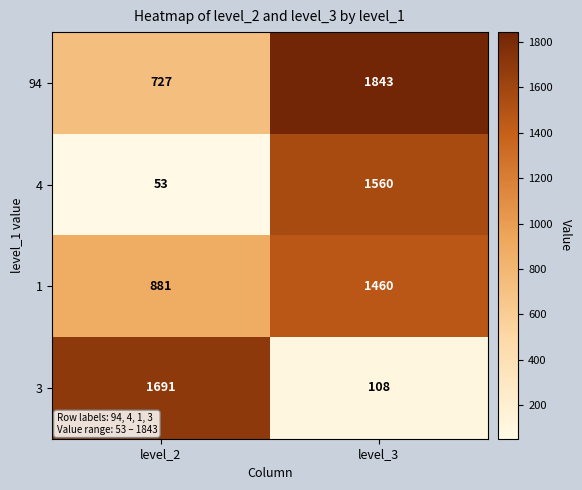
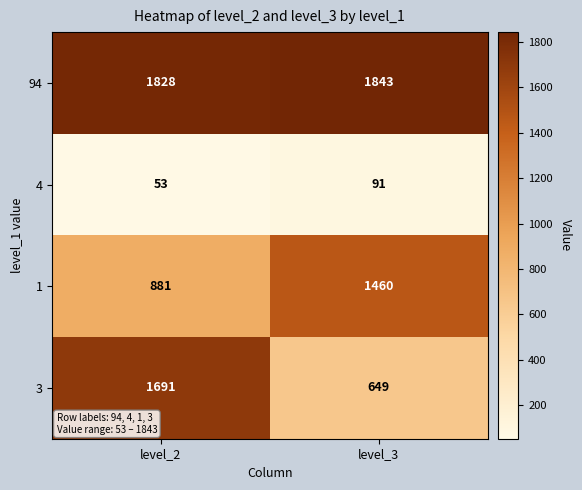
  {
    "94": {
-     "level_2": 727,
+     "level_2": 1828,
      "level_3": 1843
    },
    "4": {
      "level_2": 53,
-     "level_3": 1560
+     "level_3": 91
    },
    "1": {
      "level_2": 881,
      "level_3": 1460
    },
    "3": {
      "level_2": 1691,
-     "level_3": 108
+     "level_3": 649
    }
  }
